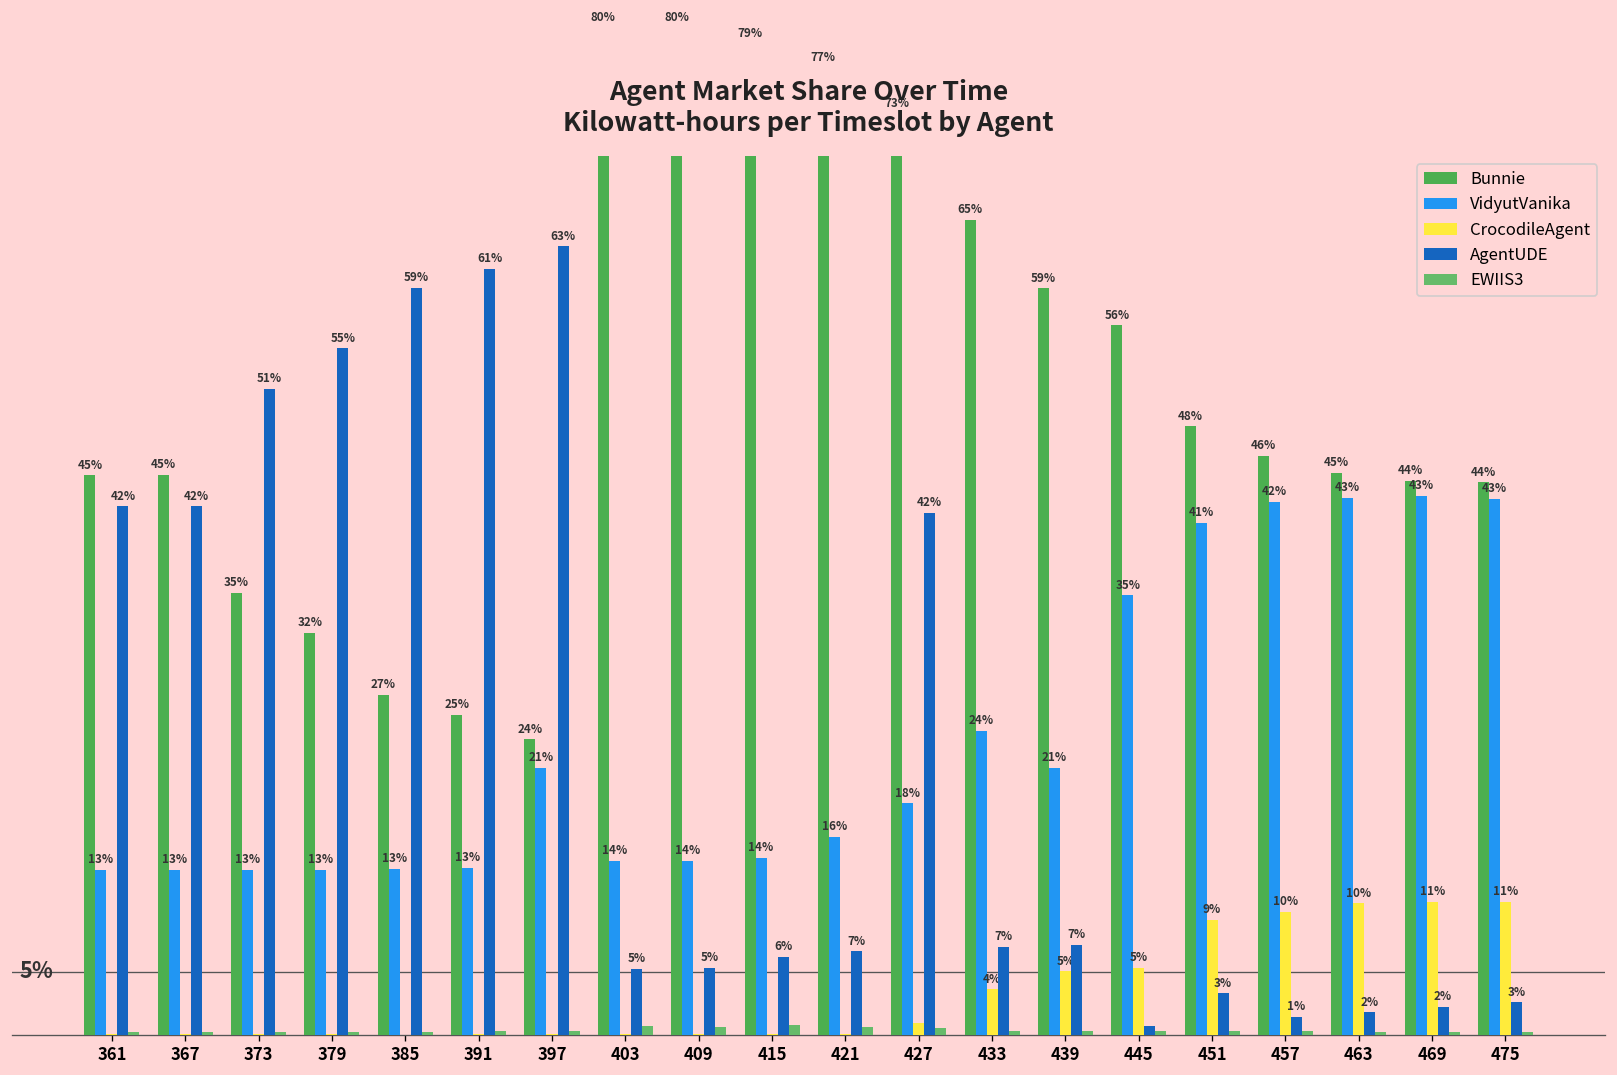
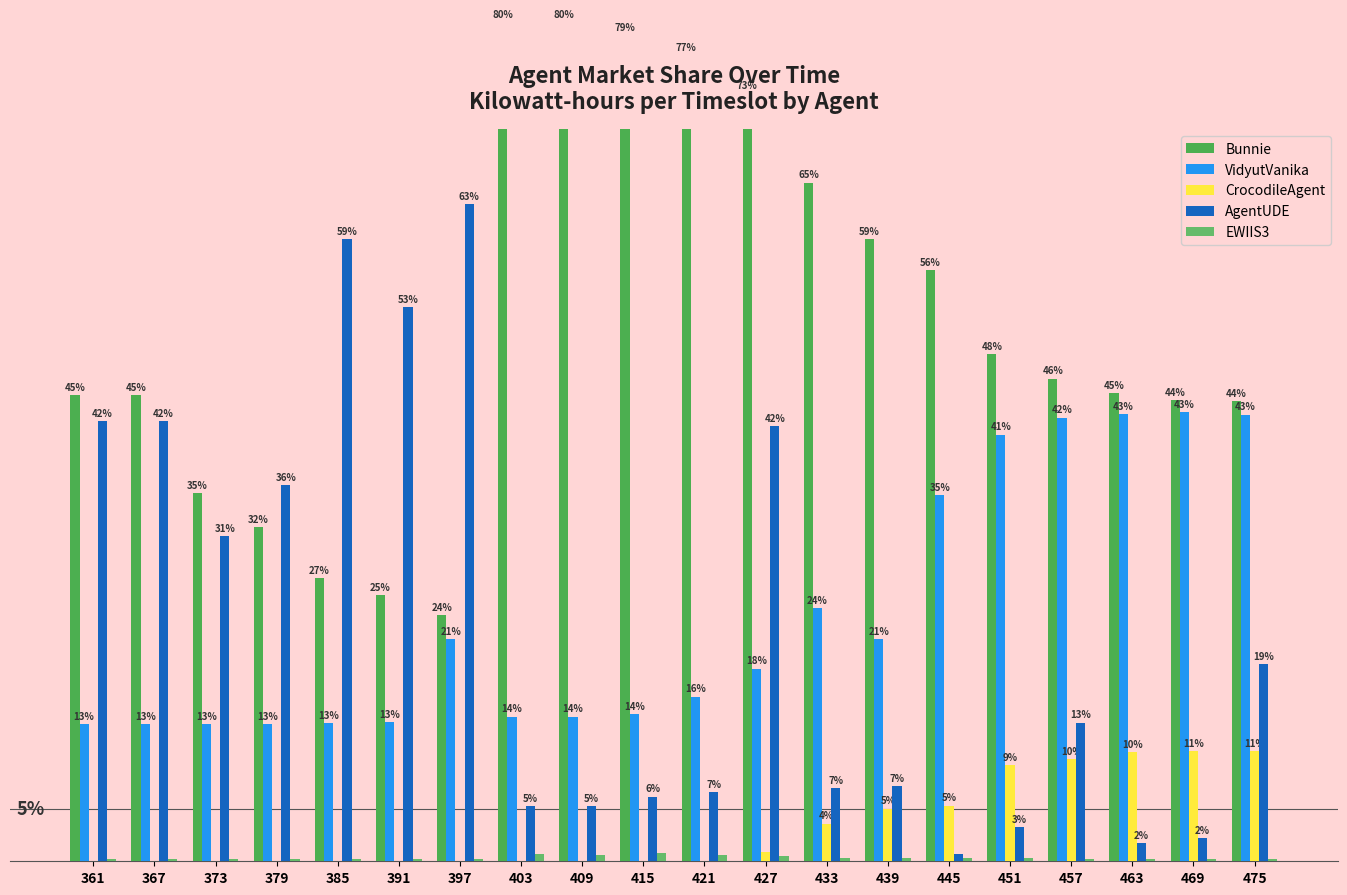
  {
    "VidyutVanika": {
      "361": "13%",
      "367": "13%",
      "373": "13%",
      "379": "13%",
      "385": "13%",
      "391": "13%",
      "397": "21%",
      "403": "14%",
      "409": "14%",
      "415": "14%",
      "421": "16%",
      "427": "18%",
      "433": "24%",
      "439": "21%",
      "445": "35%",
      "451": "41%",
      "457": "42%",
      "463": "43%",
      "469": "43%",
      "475": "43%"
    },
    "CrocodileAgent": {
      "433": "4%",
      "439": "5%",
      "445": "5%",
      "451": "9%",
      "457": "10%",
      "463": "10%",
      "469": "11%",
      "475": "11%"
    },
    "AgentUDE": {
      "361": "42%",
      "367": "42%",
-     "373": "51%",
-     "379": "55%",
+     "373": "31%",
+     "379": "36%",
      "385": "59%",
-     "391": "61%",
+     "391": "53%",
      "397": "63%",
      "403": "5%",
      "409": "5%",
      "415": "6%",
      "421": "7%",
      "427": "42%",
      "433": "7%",
      "439": "7%",
      "451": "3%",
-     "457": "1%",
+     "457": "13%",
      "463": "2%",
      "469": "2%",
-     "475": "3%"
+     "475": "19%"
    }
  }
